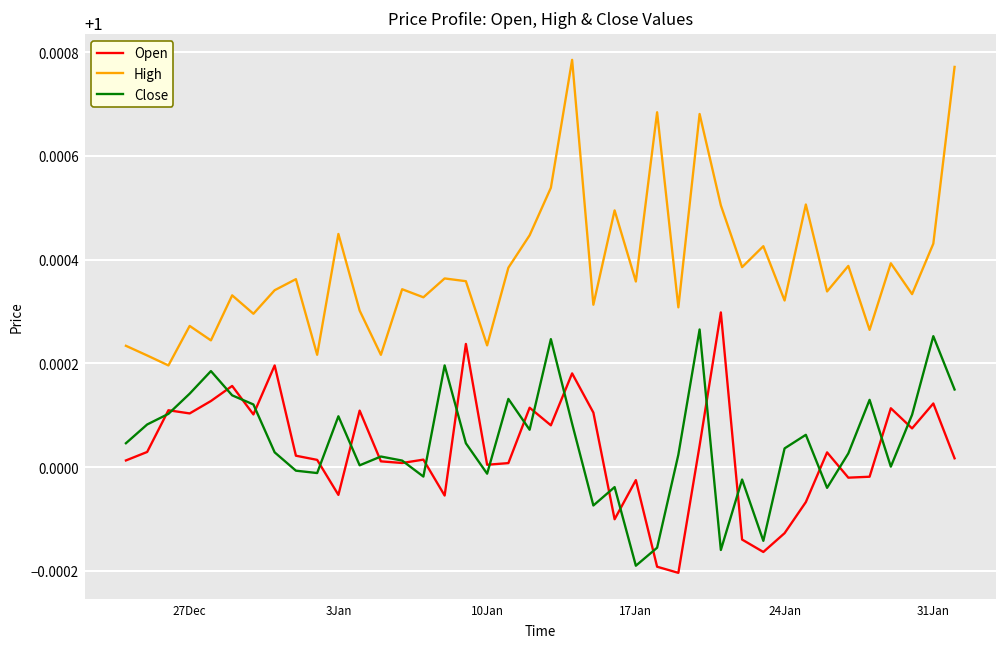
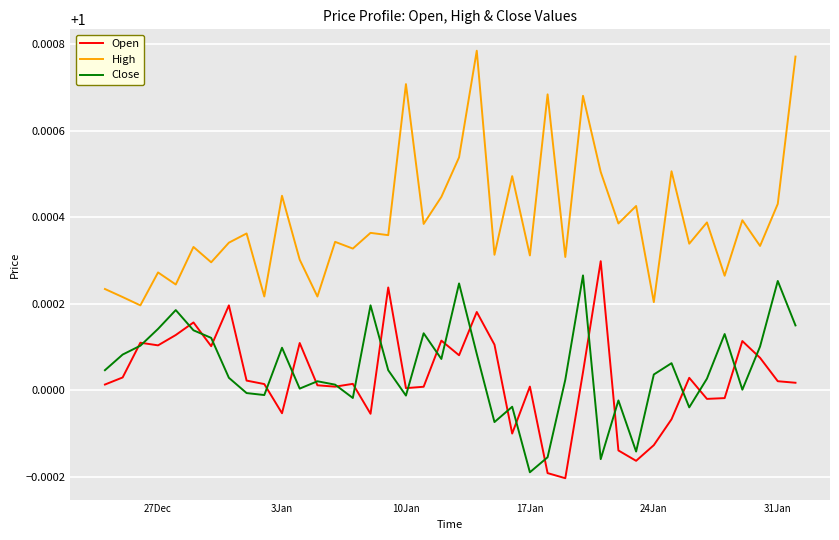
  {
    "Open": {
      "27Dec": 1.00010,
      "3Jan": 0.99995,
      "10Jan": 1.00000,
-     "17Jan": 0.99998,
+     "17Jan": 1.00001,
      "24Jan": 0.99987,
-     "31Jan": 1.00012
+     "31Jan": 1.00002
    },
    "High": {
      "27Dec": 1.00027,
      "3Jan": 1.00045,
-     "10Jan": 1.00023,
-     "17Jan": 1.00036,
-     "24Jan": 1.00032,
+     "10Jan": 1.00071,
+     "17Jan": 1.00031,
+     "24Jan": 1.00020,
      "31Jan": 1.00043
    },
    "Close": {
      "27Dec": 1.00014,
      "3Jan": 1.00010,
      "10Jan": 0.99999,
      "17Jan": 0.99981,
      "24Jan": 1.00004,
      "31Jan": 1.00025
    }
  }
